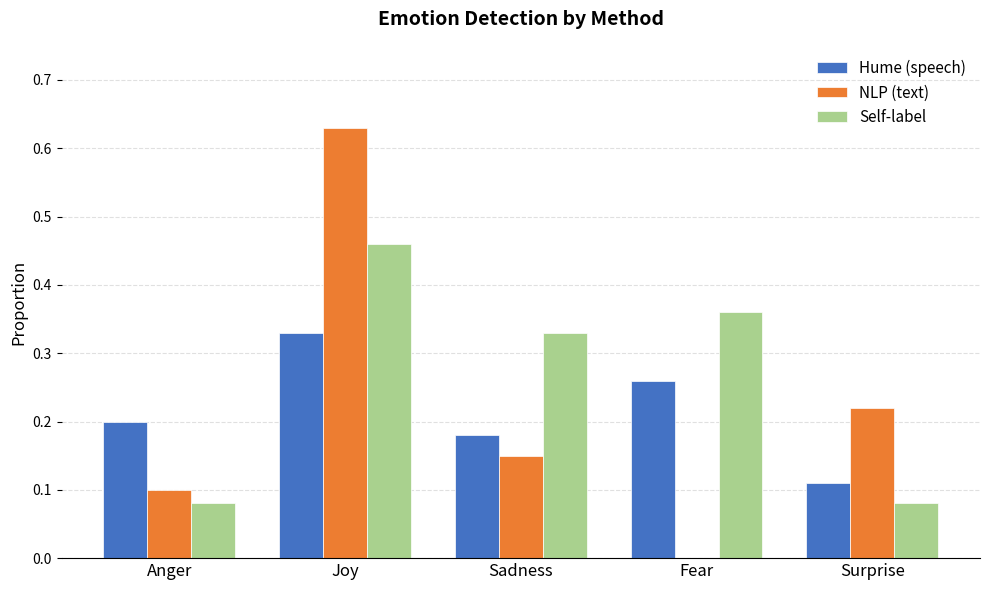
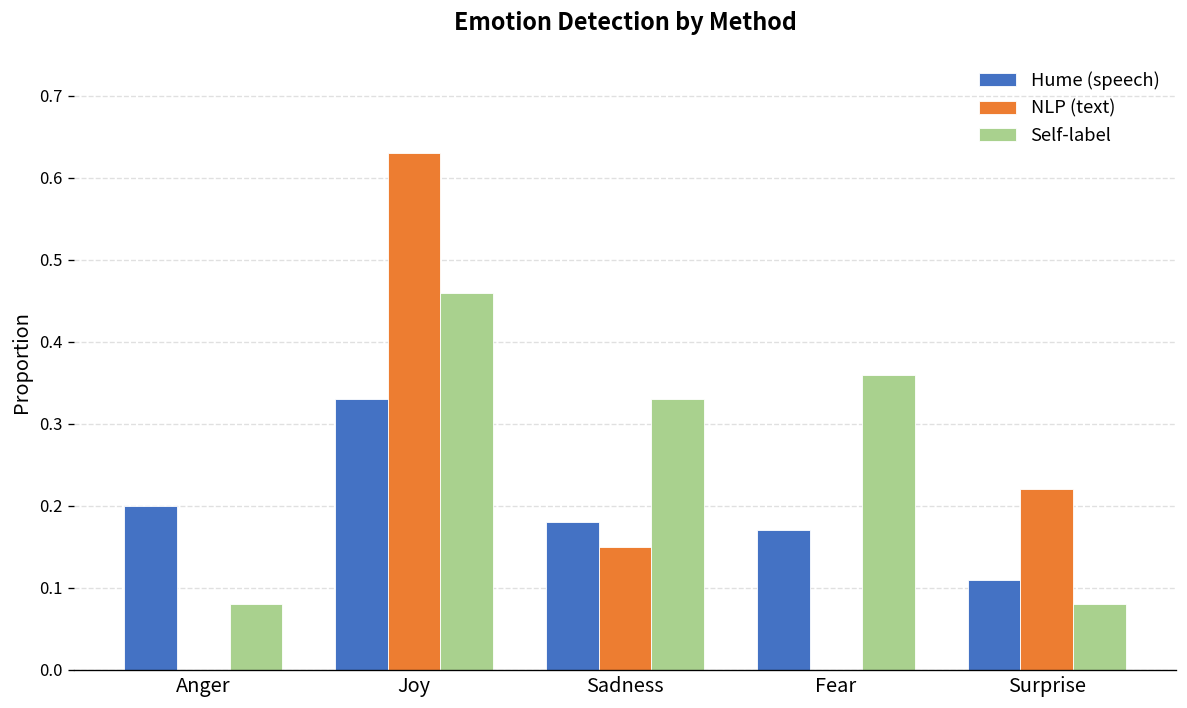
  {
    "Hume (speech)": {
      "Anger": 0.20,
      "Joy": 0.33,
      "Sadness": 0.18,
-     "Fear": 0.26,
+     "Fear": 0.17,
      "Surprise": 0.11
    },
    "NLP (text)": {
-     "Anger": 0.1,
+     "Anger": 0.0,
      "Joy": 0.63,
      "Sadness": 0.15,
      "Fear": 0.0,
      "Surprise": 0.22
    },
    "Self-label": {
      "Anger": 0.08,
      "Joy": 0.46,
      "Sadness": 0.33,
      "Fear": 0.36,
      "Surprise": 0.08
    }
  }
